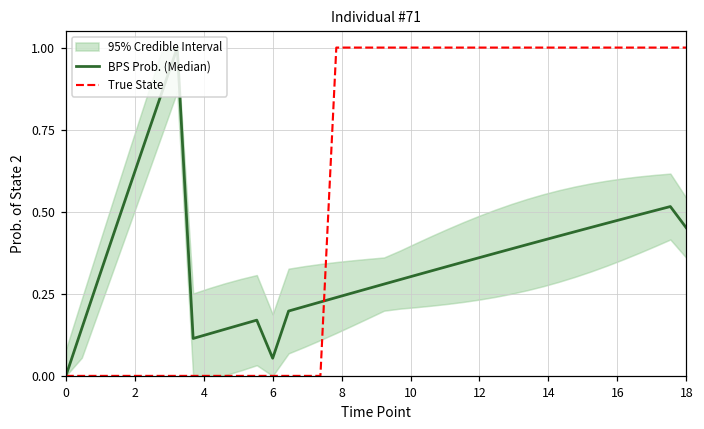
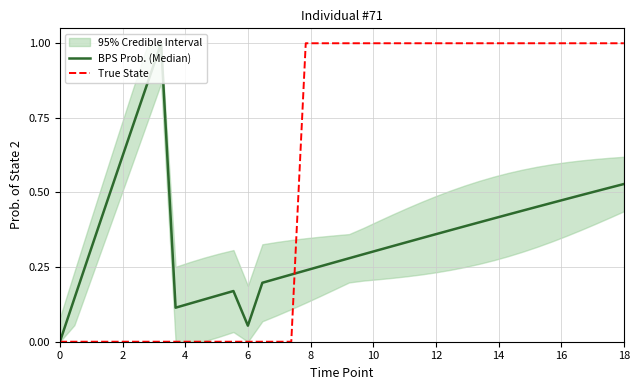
  {
    "95% Credible Interval": {
      "0": 0.08,
      "6": 0.19
    },
    "BPS Prob. (Median)": {
      "6": 0.05,
      "12": 0.36,
-     "18": 0.45
+     "18": 0.53
    },
    "True State": {
      "6": 0.00,
      "12": 1.00,
      "18": 1.00
    }
  }
